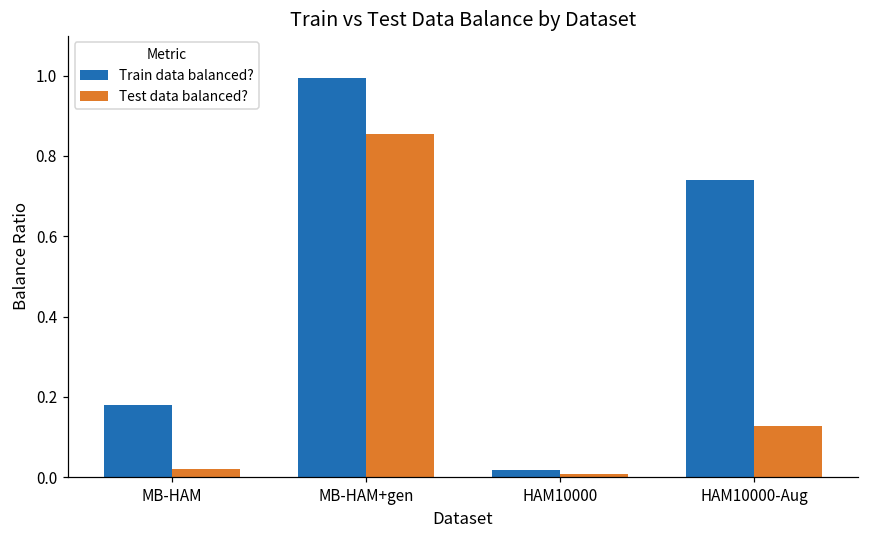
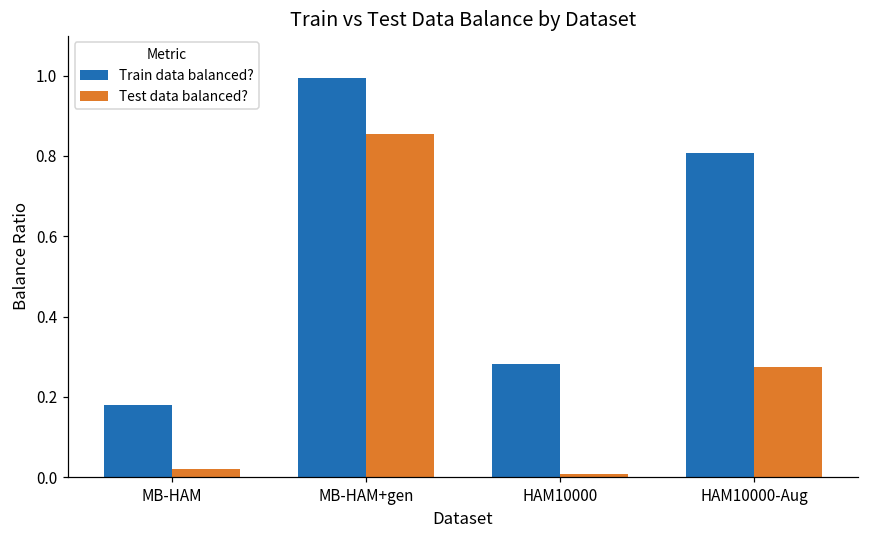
  {
    "Train data balanced?": {
      "MB-HAM": 0.18,
      "MB-HAM+gen": 0.99,
-     "HAM10000": 0.02,
-     "HAM10000-Aug": 0.74
+     "HAM10000": 0.28,
+     "HAM10000-Aug": 0.81
    },
    "Test data balanced?": {
      "MB-HAM": 0.02,
      "MB-HAM+gen": 0.86,
      "HAM10000": 0.01,
-     "HAM10000-Aug": 0.13
+     "HAM10000-Aug": 0.27
    }
  }
